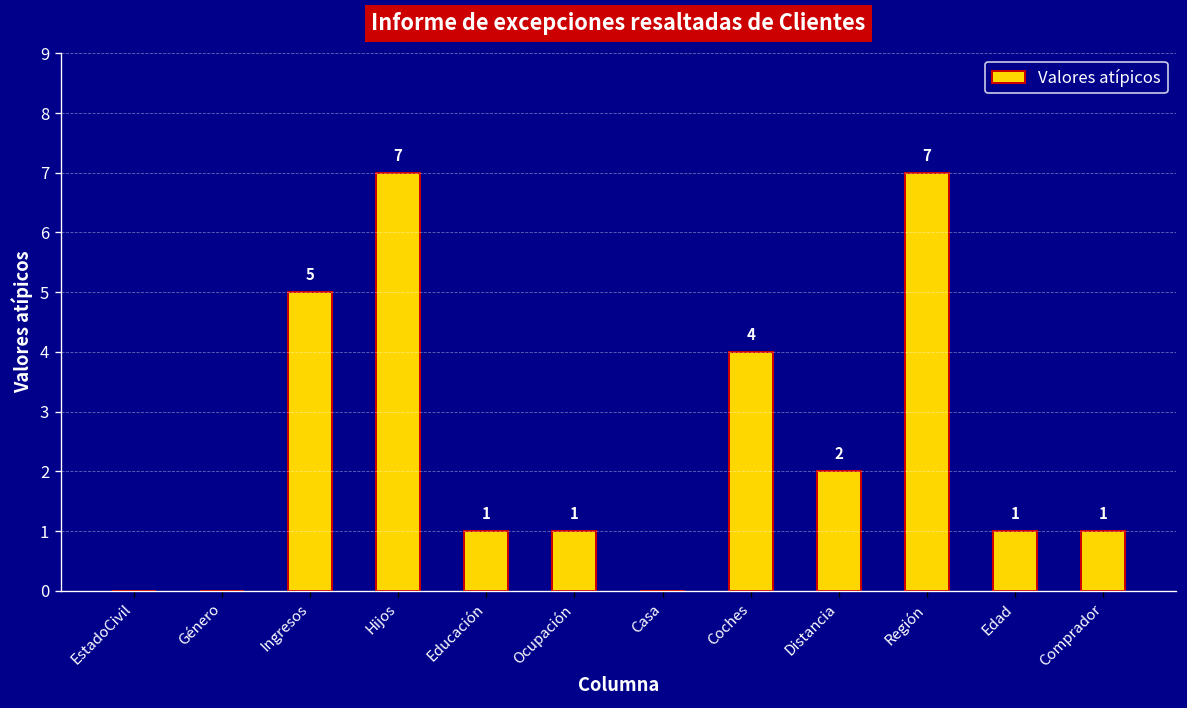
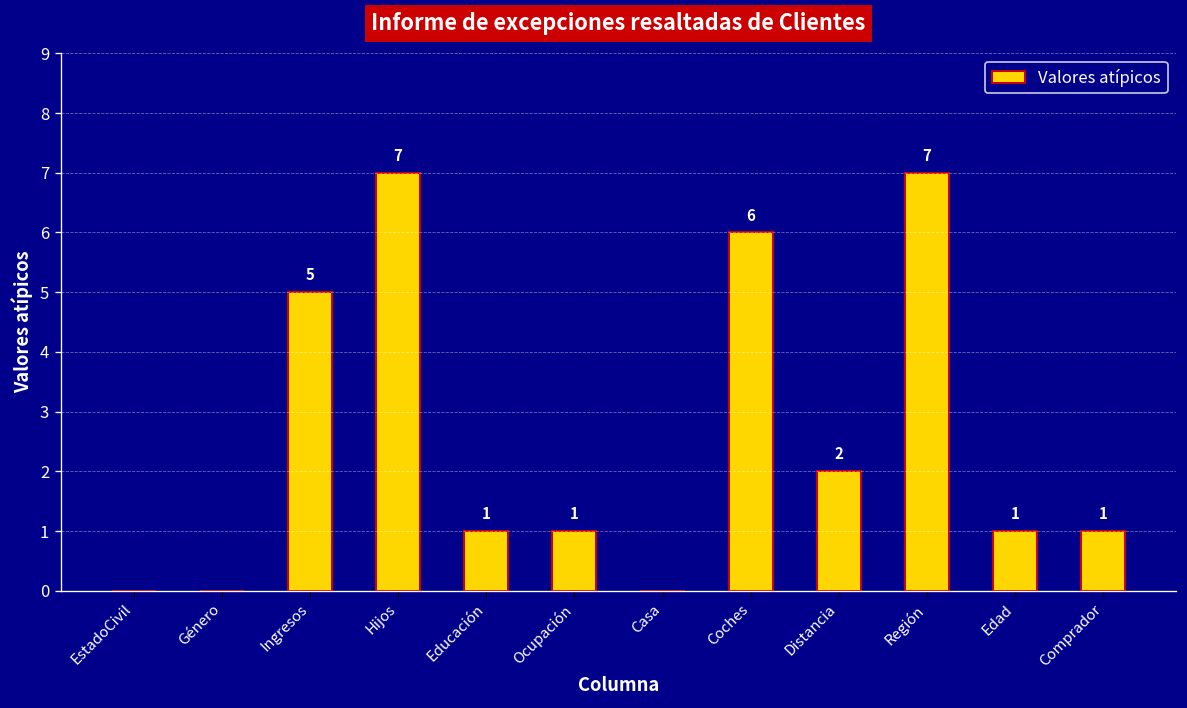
  {
    "Ingresos": 5,
    "Hijos": 7,
    "Educación": 1,
    "Ocupación": 1,
-   "Coches": 4,
+   "Coches": 6,
    "Distancia": 2,
    "Región": 7,
    "Edad": 1,
    "Comprador": 1
  }
